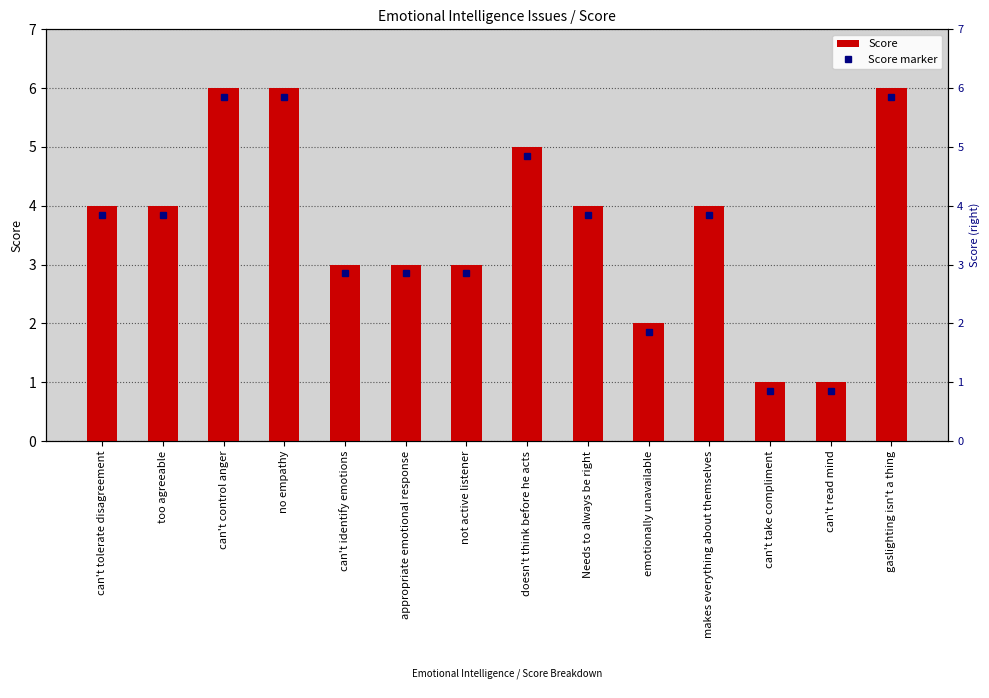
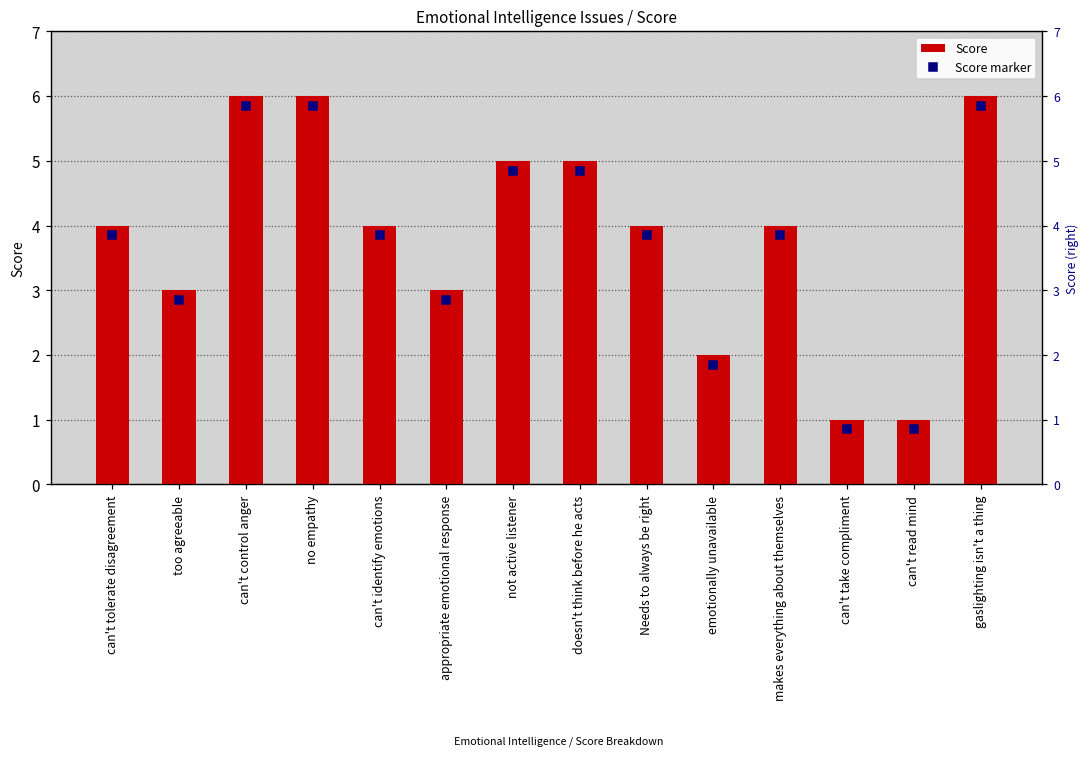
  {
    "Score": {
      "can't tolerate disagreement": 4,
-     "too agreeable": 4,
+     "too agreeable": 3,
      "can't control anger": 6,
      "no empathy": 6,
-     "can't identify emotions": 3,
+     "can't identify emotions": 4,
      "appropriate emotional response": 3,
-     "not active listener": 3,
+     "not active listener": 5,
      "doesn't think before he acts": 5,
      "Needs to always be right": 4,
      "emotionally unavailable": 2,
      "makes everything about themselves": 4,
      "can't take compliment": 1,
      "can't read mind": 1,
      "gaslighting isn't a thing": 6
    }
  }
